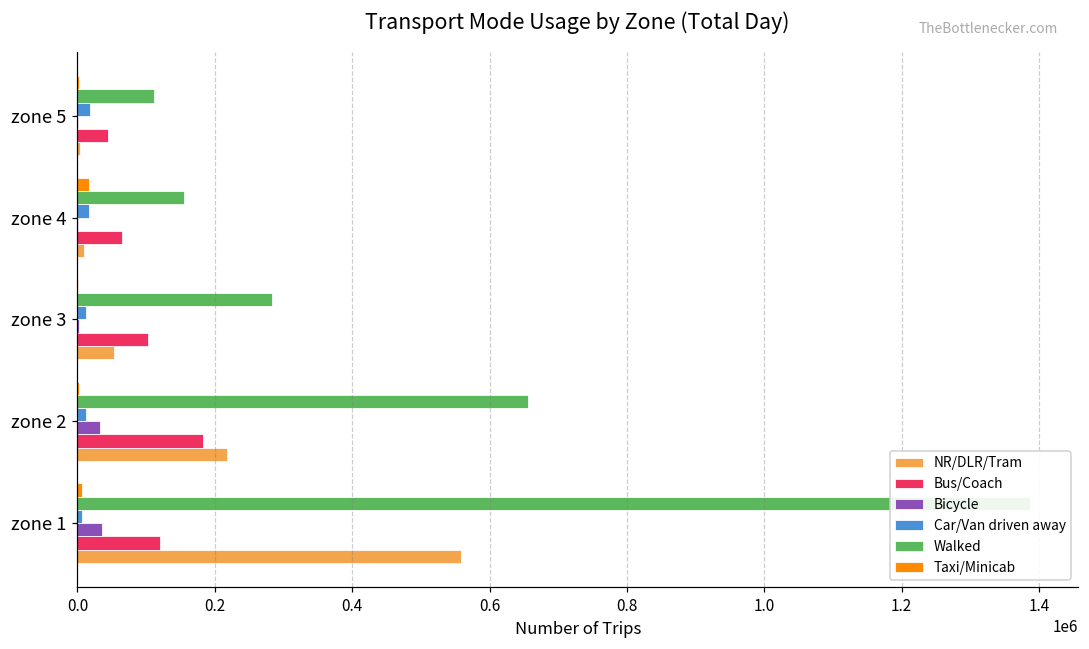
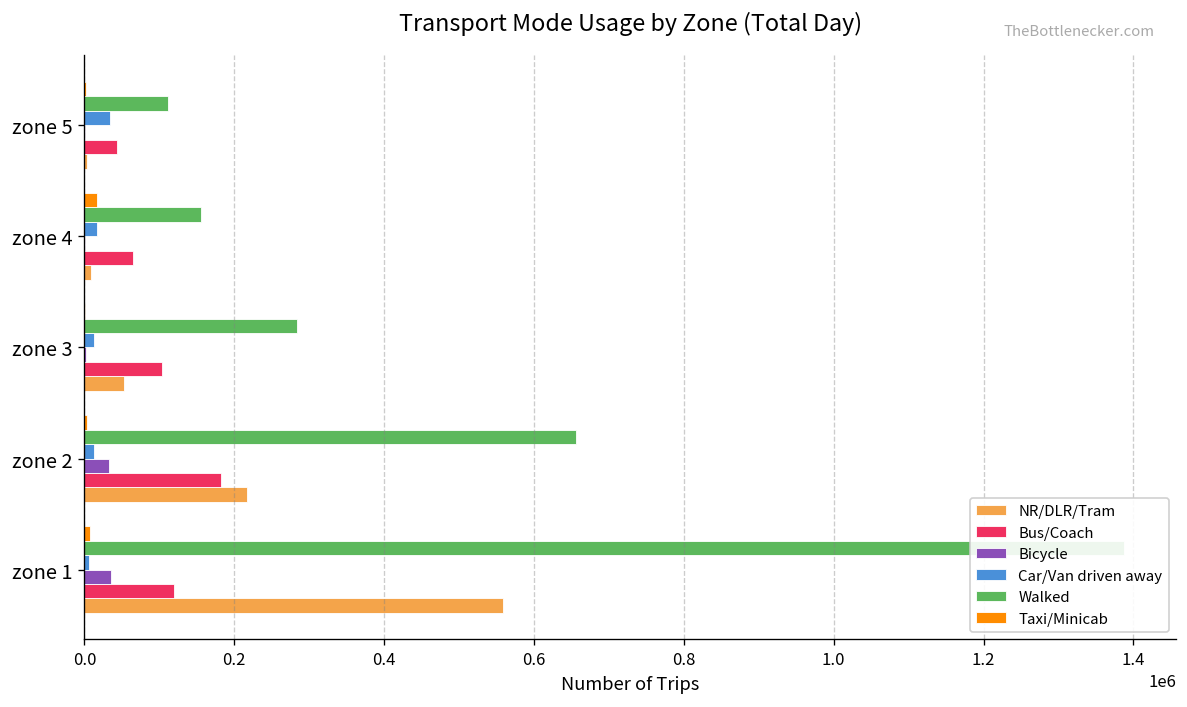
  {
    "NR/DLR/Tram": {
      "zone 5": 0,
      "zone 4": 10000,
      "zone 3": 50000,
      "zone 2": 220000,
      "zone 1": 560000
    },
    "Bus/Coach": {
      "zone 5": 40000,
      "zone 4": 60000,
      "zone 3": 100000,
      "zone 2": 180000,
      "zone 1": 120000
    },
    "Bicycle": {
      "zone 2": 30000,
      "zone 1": 40000
    },
    "Car/Van driven away": {
-     "zone 5": 20000,
+     "zone 5": 30000,
      "zone 4": 20000,
      "zone 3": 10000,
      "zone 2": 10000,
      "zone 1": 10000
    },
    "Walked": {
      "zone 5": 110000,
      "zone 4": 160000,
      "zone 3": 280000,
      "zone 2": 660000
    },
    "Taxi/Minicab": {
      "zone 4": 20000,
      "zone 1": 10000
    }
  }
